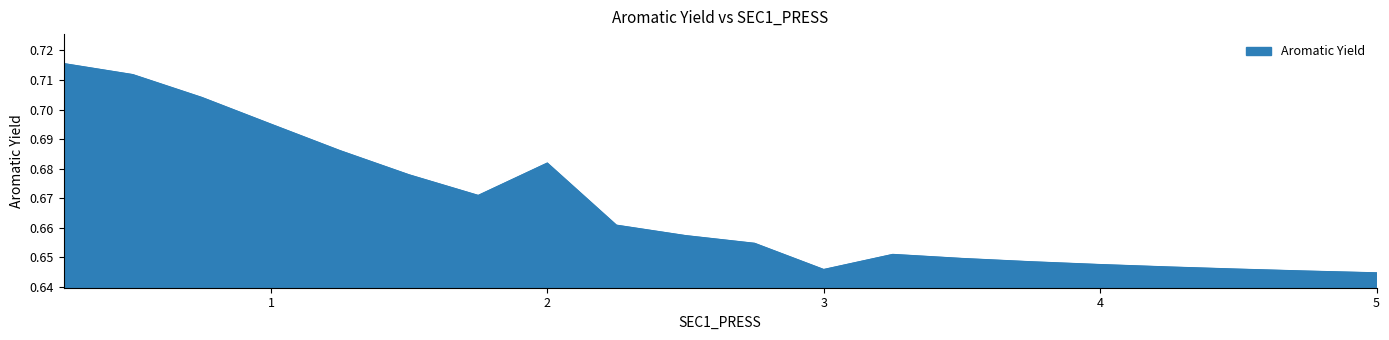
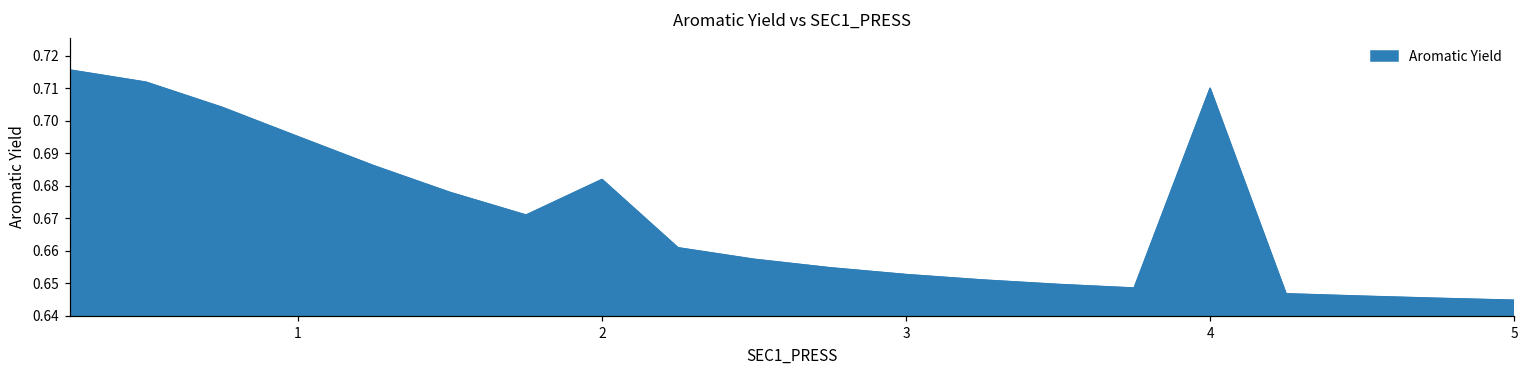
  {
    "1": 0.695,
    "2": 0.682,
-   "3": 0.646,
-   "4": 0.648,
+   "3": 0.653,
+   "4": 0.710,
    "5": 0.645
  }
